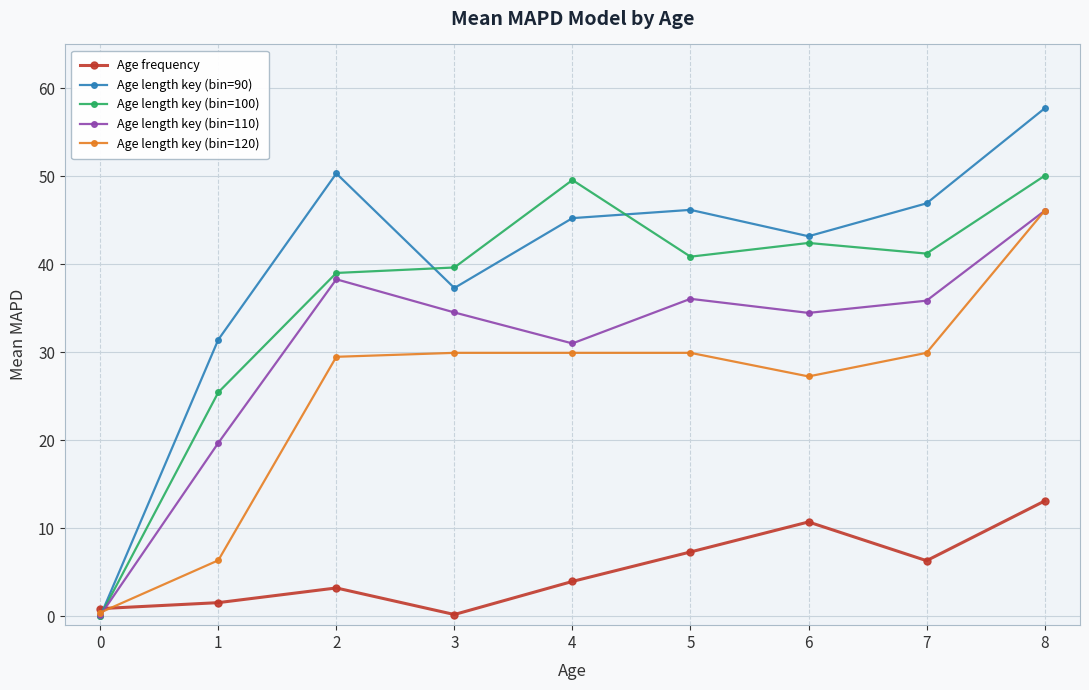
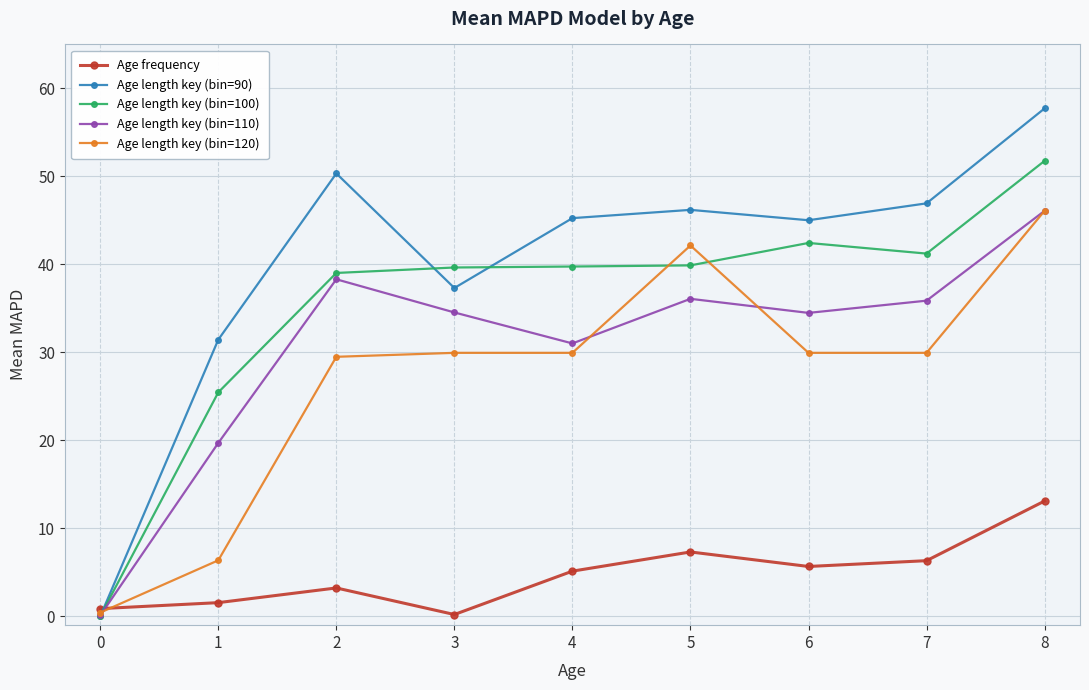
  {
    "Age frequency": {
      "0": 1,
      "1": 2,
      "2": 3,
      "3": 0,
-     "4": 4,
+     "4": 5,
      "5": 7,
-     "6": 11,
+     "6": 6,
      "7": 6,
      "8": 13
    },
    "Age length key (bin=90)": {
      "1": 31,
      "2": 50,
      "3": 37,
      "4": 45,
      "5": 46,
-     "6": 43,
+     "6": 45,
      "7": 47,
      "8": 58
    },
    "Age length key (bin=100)": {
      "1": 25,
      "2": 39,
      "3": 40,
-     "4": 50,
-     "5": 41,
+     "4": 40,
+     "5": 40,
      "6": 42,
      "7": 41,
-     "8": 50
+     "8": 52
    },
    "Age length key (bin=110)": {
      "1": 20,
      "2": 38,
      "3": 35,
      "4": 31,
      "5": 36,
      "6": 34,
      "7": 36
    },
    "Age length key (bin=120)": {
      "0": 0,
      "1": 6,
      "2": 30,
      "3": 30,
      "4": 30,
-     "5": 30,
-     "6": 27,
+     "5": 42,
+     "6": 30,
      "7": 30
    }
  }
